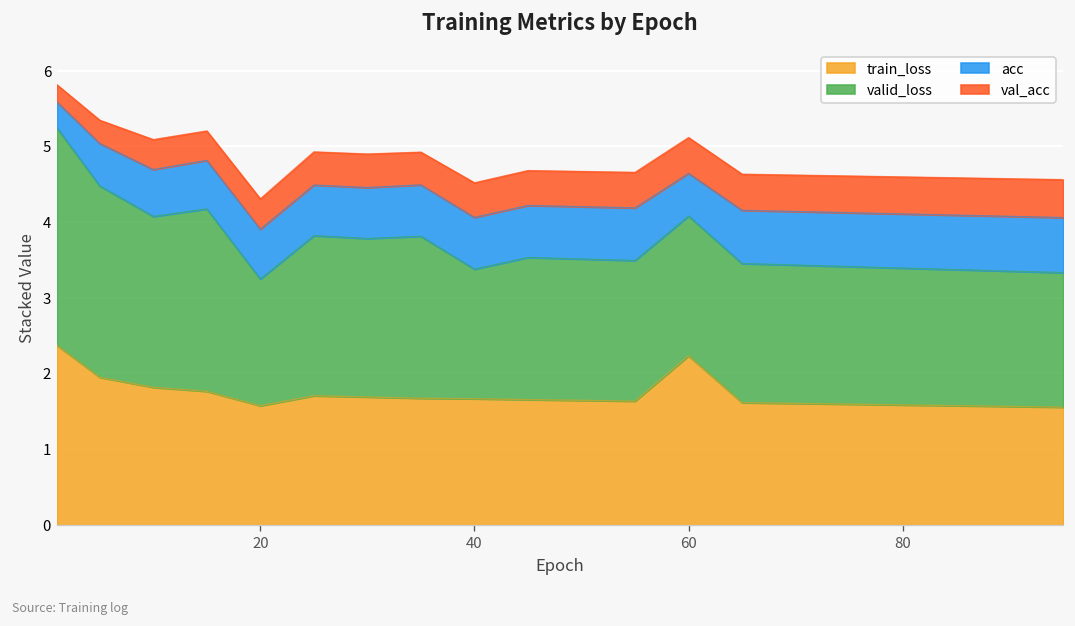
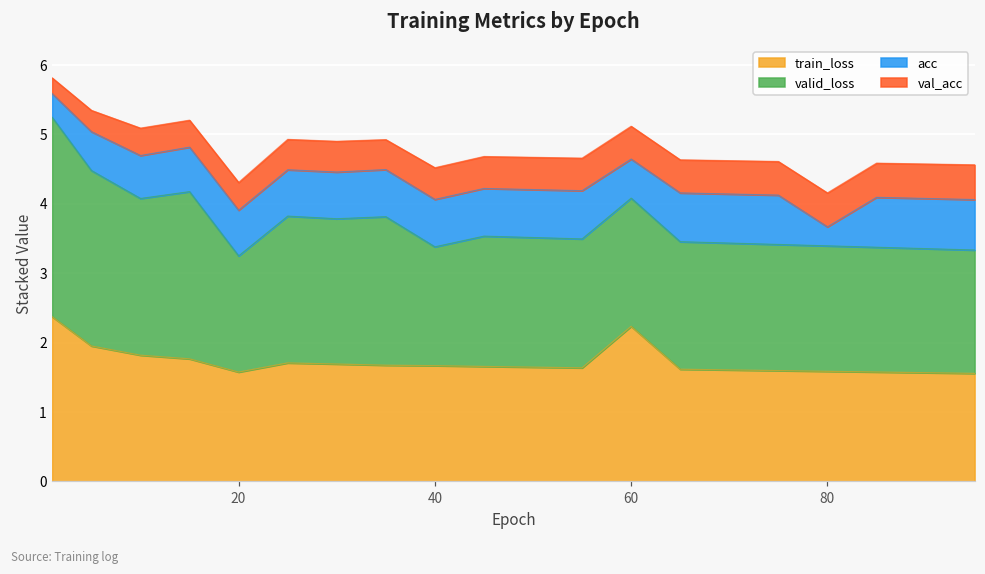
  {
    "train_loss": {
      "20": 1.6,
      "40": 1.7,
      "60": 2.2,
      "80": 1.6
    },
    "valid_loss": {
      "20": 1.7,
      "40": 1.7,
      "60": 1.8,
      "80": 1.8
    },
    "acc": {
      "20": 0.7,
      "40": 0.7,
      "60": 0.6,
-     "80": 0.7
+     "80": 0.3
    },
    "val_acc": {
      "20": 0.4,
      "40": 0.5,
      "60": 0.5,
      "80": 0.5
    }
  }
